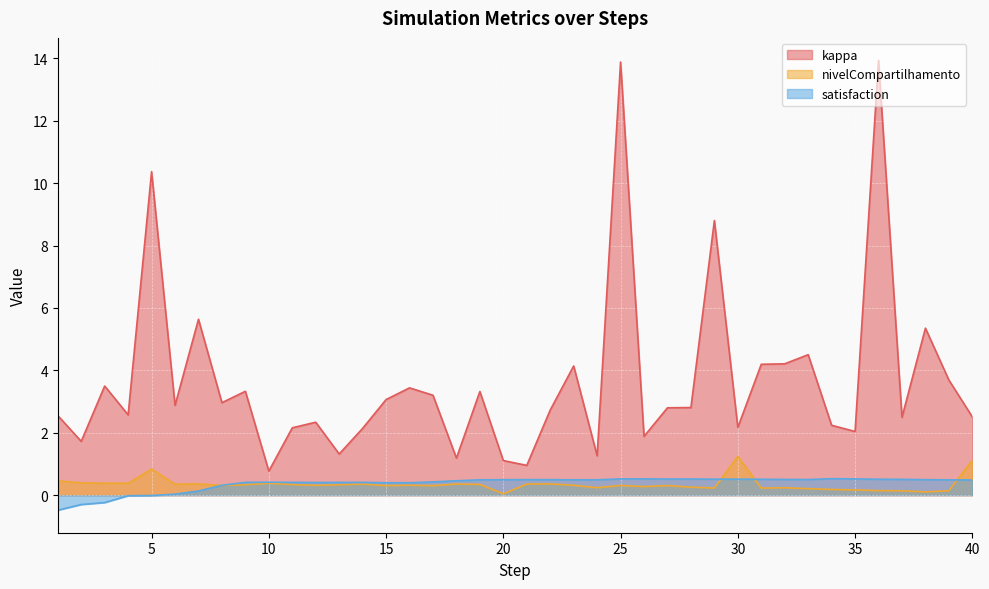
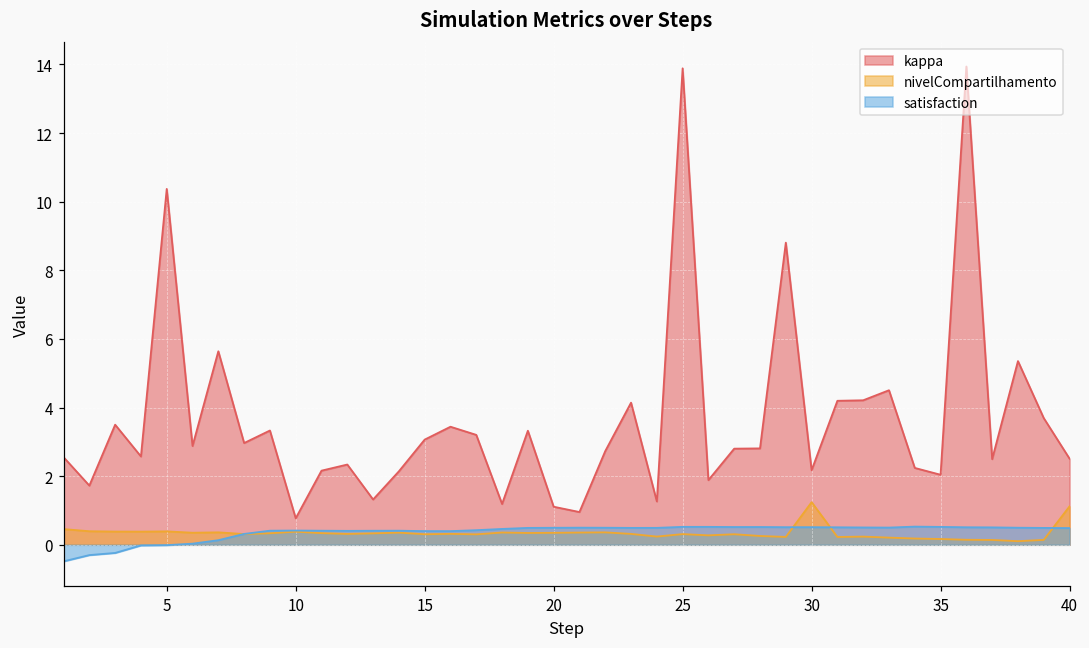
  {
    "kappa": {
      "5": 10.4,
      "10": 0.8,
      "15": 3.1,
      "20": 1.1,
      "25": 13.9,
      "30": 2.2,
      "35": 2.0,
      "40": 2.5
    },
    "nivelCompartilhamento": {
-     "5": 0.8,
+     "5": 0.4,
      "15": 0.3,
-     "20": 0.0,
+     "20": 0.3,
      "25": 0.3,
      "30": 1.2,
      "35": 0.2,
      "40": 1.1
    }
  }
